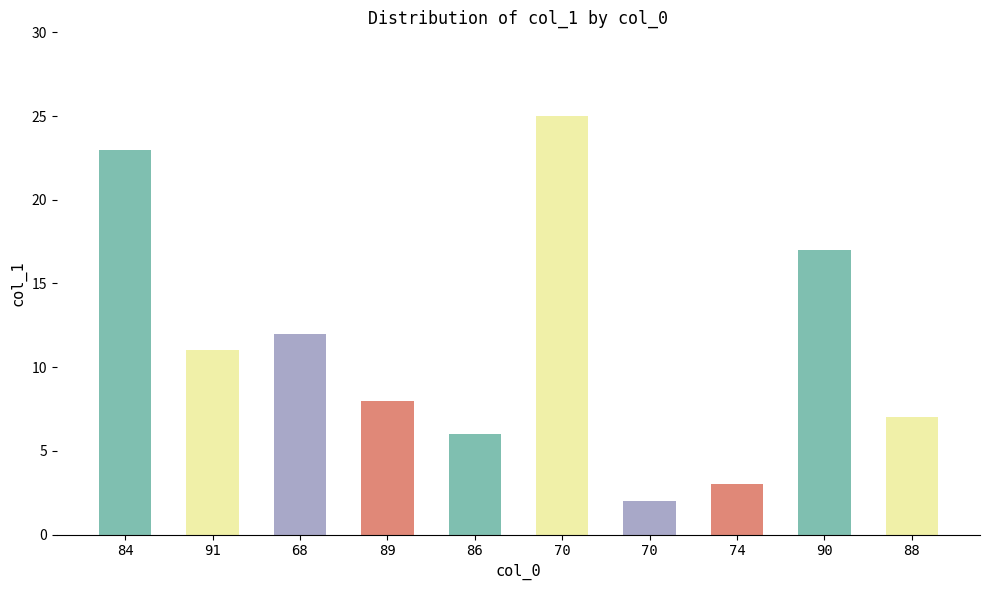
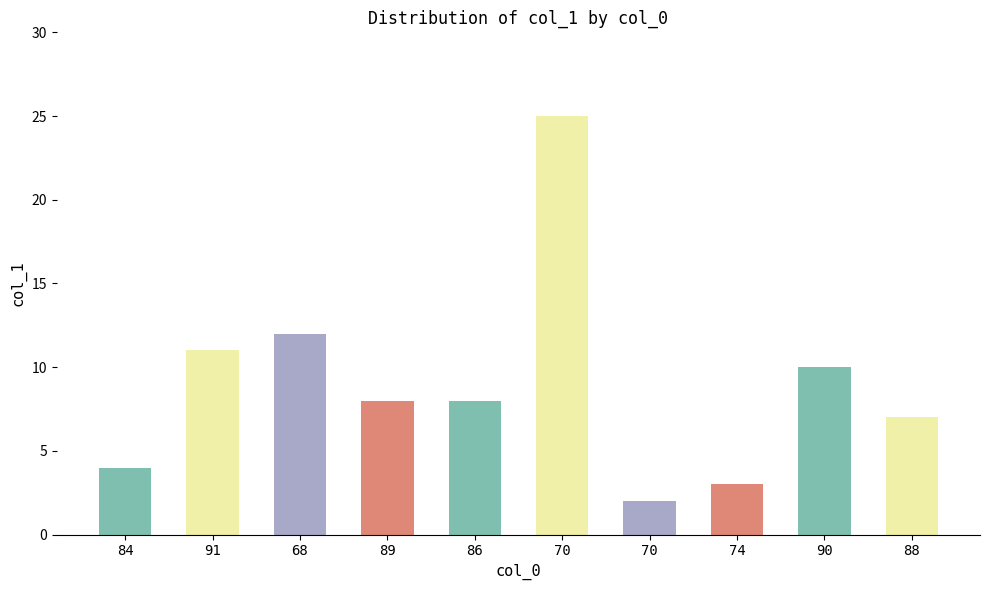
  {
-   "84": 23,
+   "84": 4,
    "91": 11,
    "68": 12,
    "89": 8,
-   "86": 6,
+   "86": 8,
    "74": 3,
-   "90": 17,
+   "90": 10,
    "88": 7
  }
